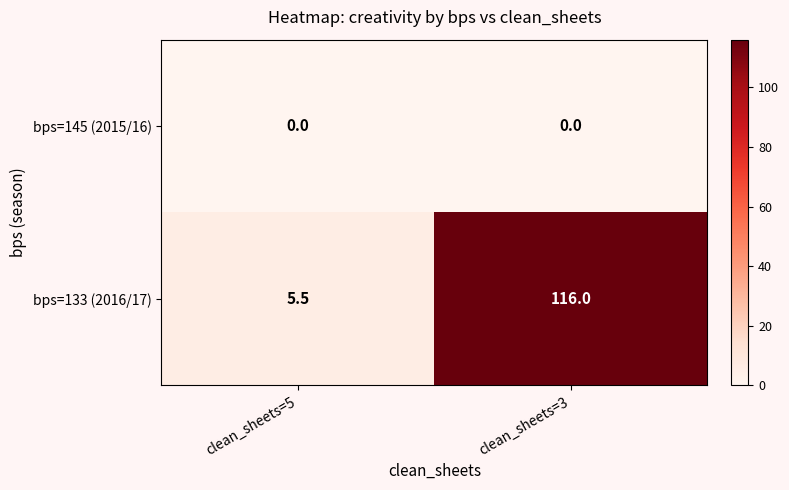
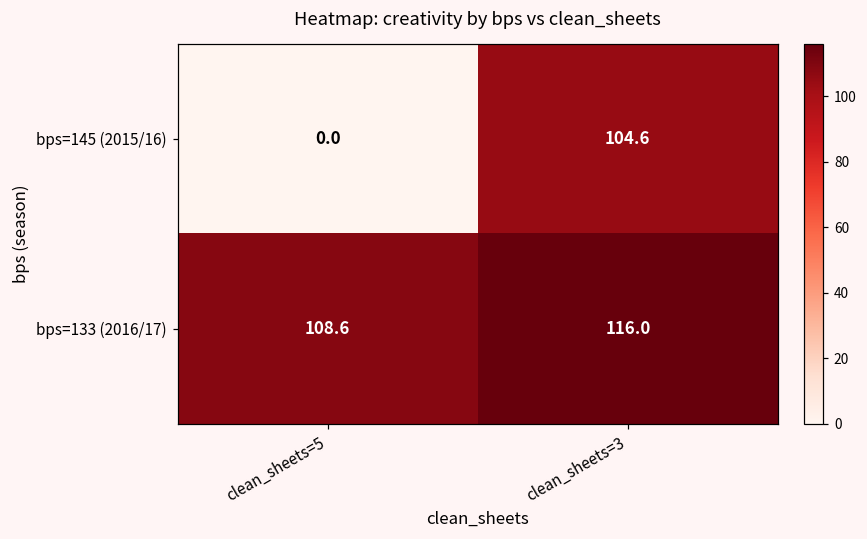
  {
    "bps=145 (2015/16)": {
      "clean_sheets=5": 0.0,
-     "clean_sheets=3": 0.0
+     "clean_sheets=3": 104.6
    },
    "bps=133 (2016/17)": {
-     "clean_sheets=5": 5.5,
+     "clean_sheets=5": 108.6,
      "clean_sheets=3": 116.0
    }
  }
